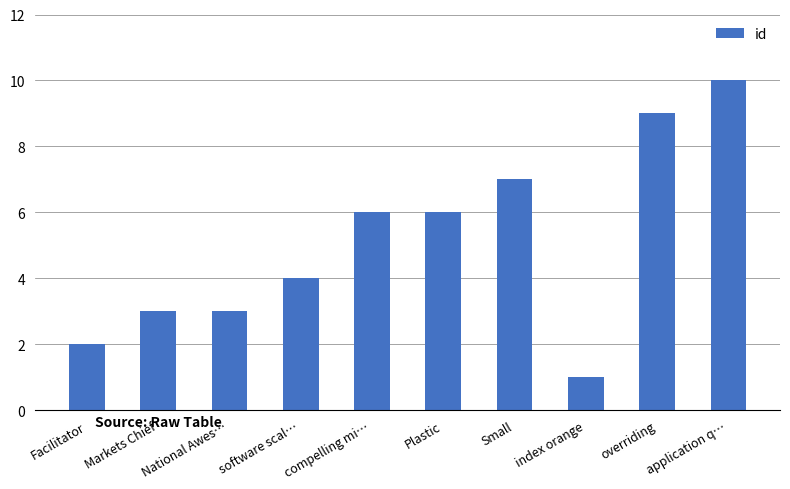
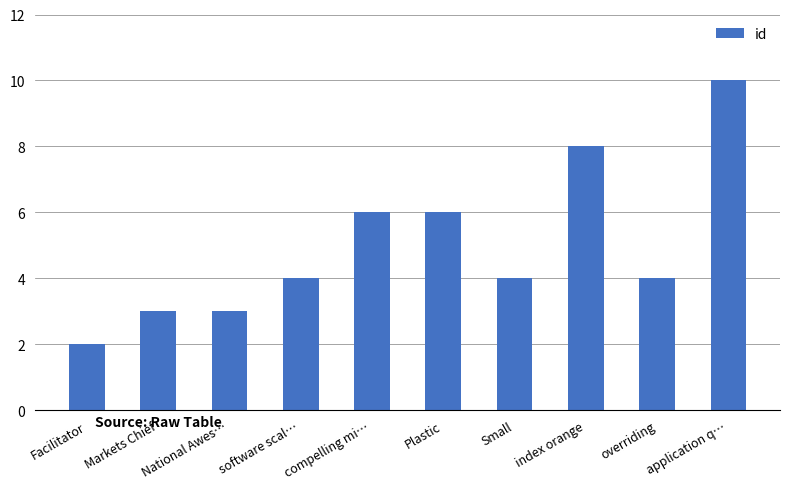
  {
    "Facilitator": 2,
    "Markets Chief": 3,
    "National Awes…": 3,
    "software scal…": 4,
    "compelling mi…": 6,
    "Plastic": 6,
-   "Small": 7,
-   "index orange": 1,
-   "overriding": 9,
+   "Small": 4,
+   "index orange": 8,
+   "overriding": 4,
    "application q…": 10
  }
